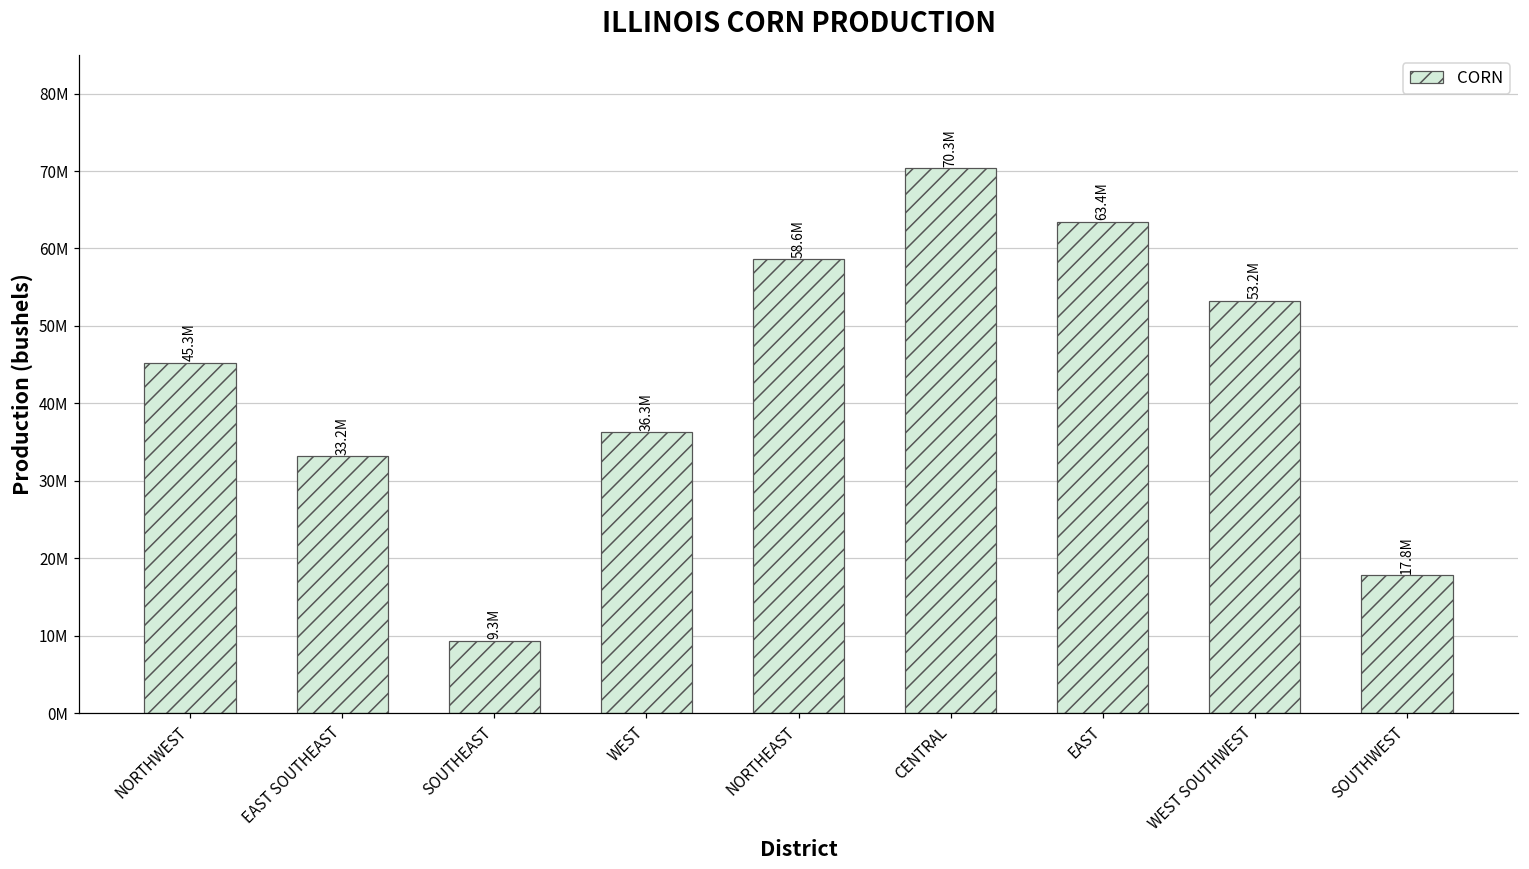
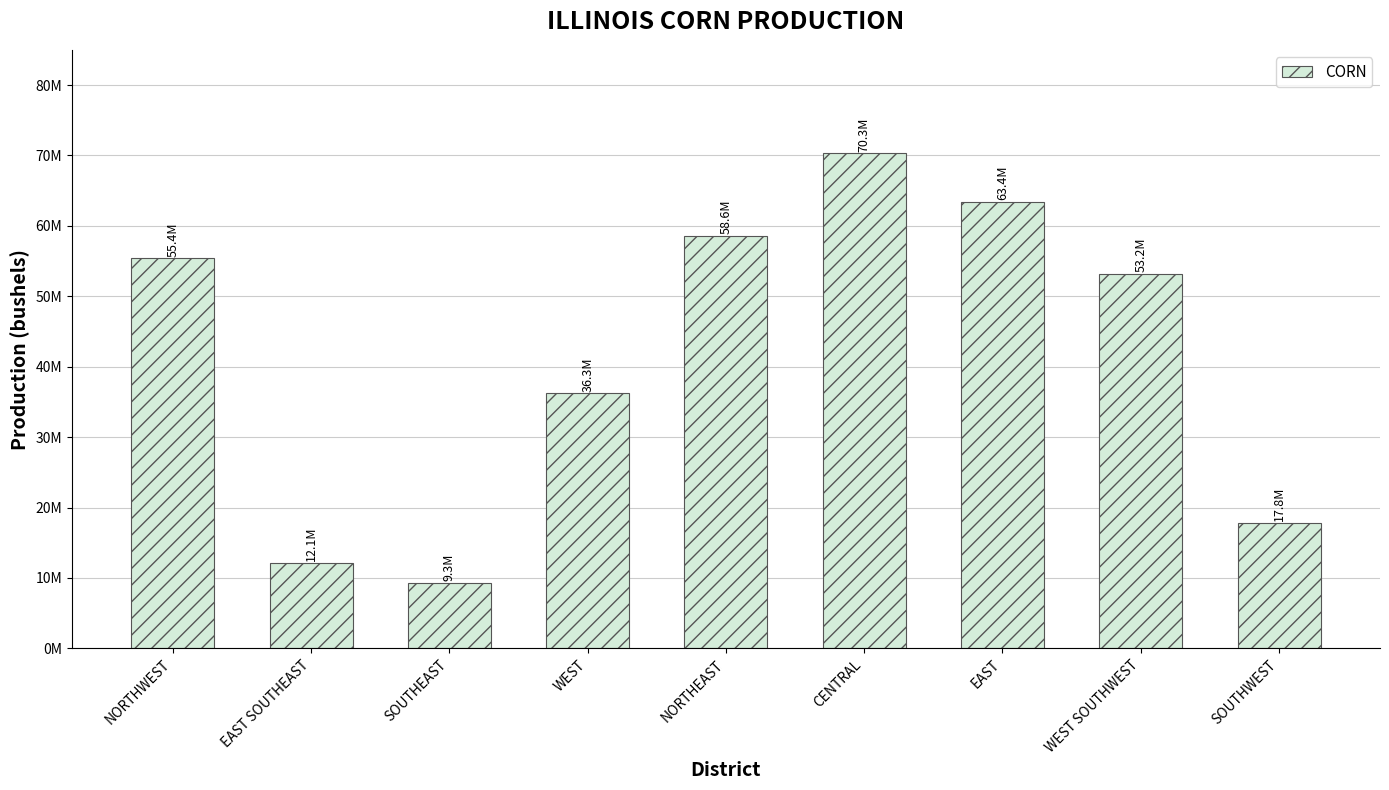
  {
-   "NORTHWEST": "45.3M",
-   "EAST SOUTHEAST": "33.2M",
+   "NORTHWEST": "55.4M",
+   "EAST SOUTHEAST": "12.1M",
    "SOUTHEAST": "9.3M",
    "WEST": "36.3M",
    "NORTHEAST": "58.6M",
    "CENTRAL": "70.3M",
    "EAST": "63.4M",
    "WEST SOUTHWEST": "53.2M",
    "SOUTHWEST": "17.8M"
  }
